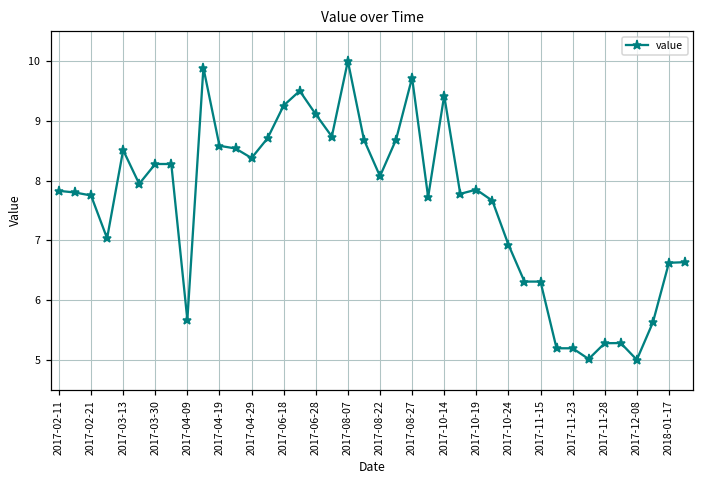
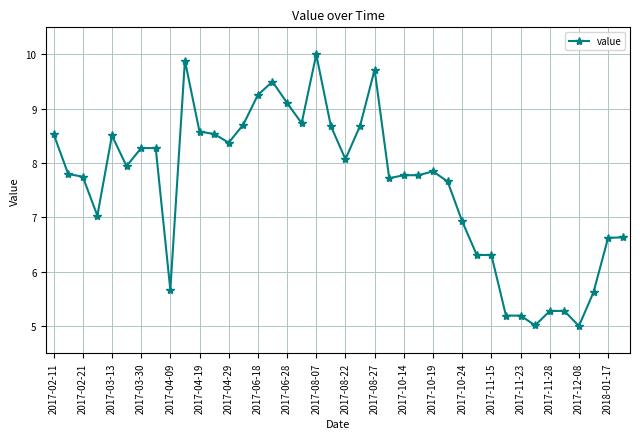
  {
-   "2017-02-11": 7.8,
+   "2017-02-11": 8.5,
    "2017-02-21": 7.7,
    "2017-03-13": 8.5,
    "2017-03-30": 8.3,
    "2017-04-09": 5.7,
    "2017-04-19": 8.6,
    "2017-04-29": 8.4,
    "2017-06-18": 9.3,
    "2017-06-28": 9.1,
    "2017-08-07": 10.0,
    "2017-08-22": 8.1,
    "2017-08-27": 9.7,
-   "2017-10-14": 9.4,
+   "2017-10-14": 7.8,
    "2017-10-19": 7.8,
    "2017-10-24": 6.9,
    "2017-11-15": 6.3,
    "2017-11-23": 5.2,
    "2017-11-28": 5.3,
    "2017-12-08": 5.0,
    "2018-01-17": 6.6
  }
